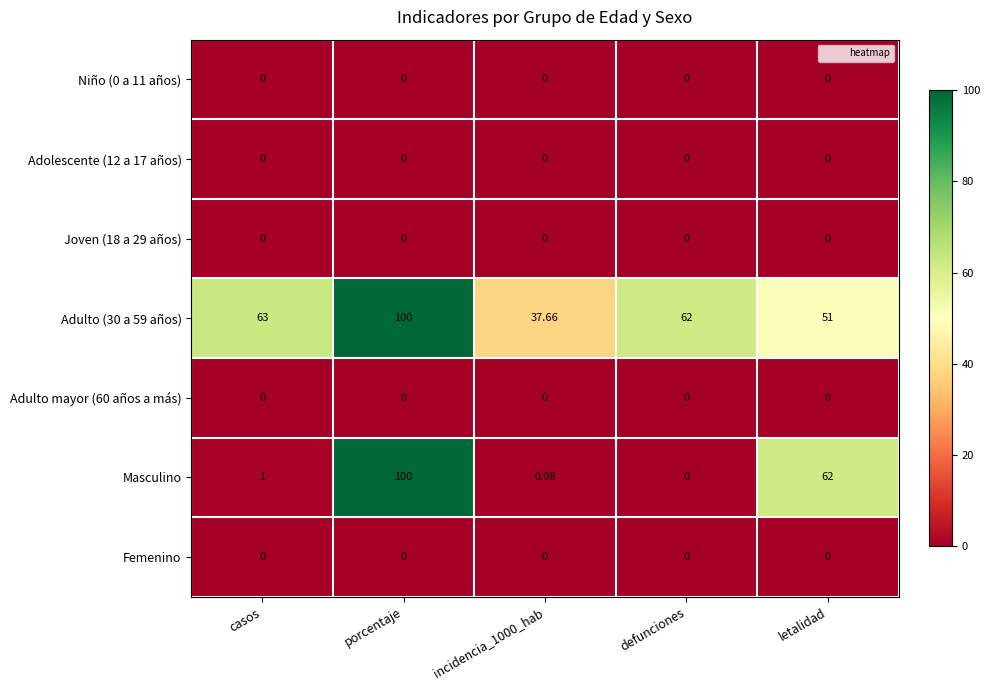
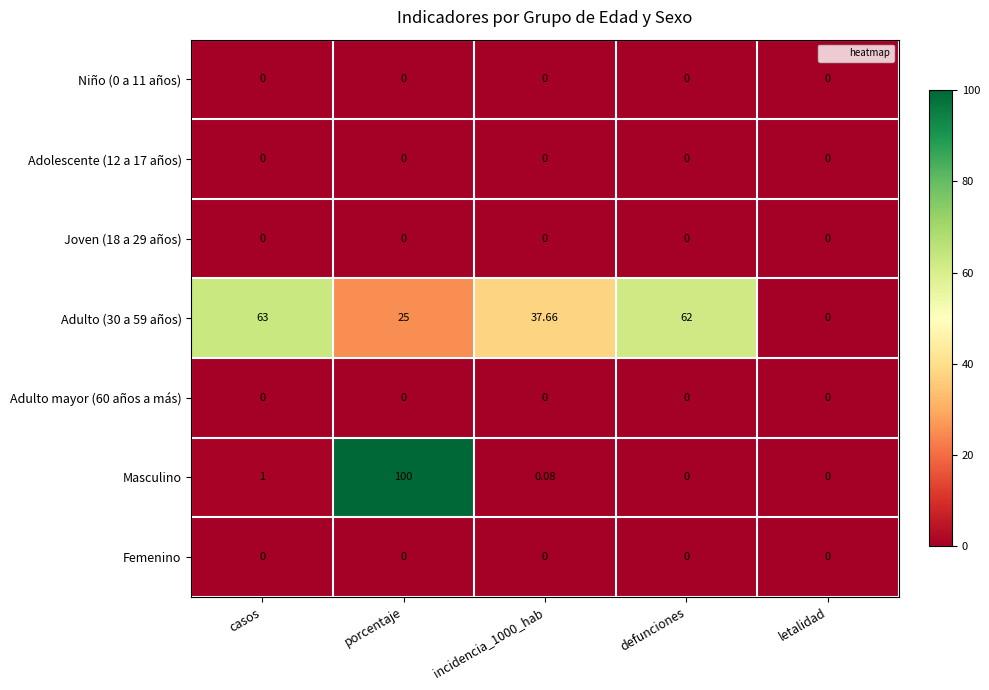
  {
    "Niño (0 a 11 años)": {
      "casos": 0,
      "porcentaje": 0,
      "incidencia_1000_hab": 0,
      "defunciones": 0,
      "letalidad": 0
    },
    "Adolescente (12 a 17 años)": {
      "casos": 0,
      "porcentaje": 0,
      "incidencia_1000_hab": 0,
      "defunciones": 0,
      "letalidad": 0
    },
    "Joven (18 a 29 años)": {
      "casos": 0,
      "porcentaje": 0,
      "incidencia_1000_hab": 0,
      "defunciones": 0,
      "letalidad": 0
    },
    "Adulto (30 a 59 años)": {
      "casos": 63,
-     "porcentaje": 100,
+     "porcentaje": 25,
      "incidencia_1000_hab": 37.66,
      "defunciones": 62,
-     "letalidad": 51
+     "letalidad": 0
    },
    "Adulto mayor (60 años a más)": {
      "casos": 0,
      "porcentaje": 0,
      "incidencia_1000_hab": 0,
      "defunciones": 0,
      "letalidad": 0
    },
    "Masculino": {
      "casos": 1,
      "porcentaje": 100,
      "incidencia_1000_hab": 0.08,
      "defunciones": 0,
-     "letalidad": 62
+     "letalidad": 0
    },
    "Femenino": {
      "casos": 0,
      "porcentaje": 0,
      "incidencia_1000_hab": 0,
      "defunciones": 0,
      "letalidad": 0
    }
  }
